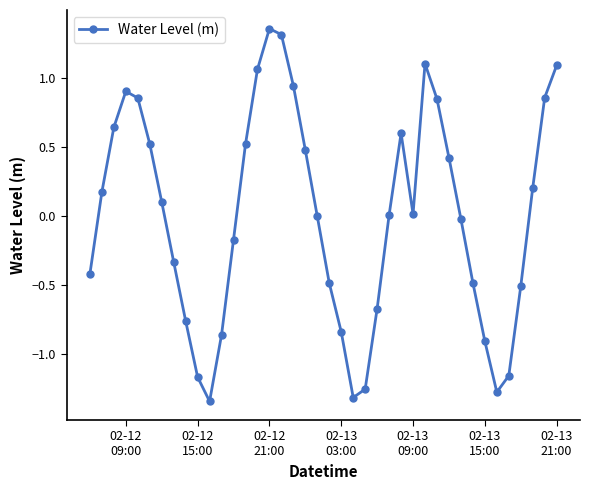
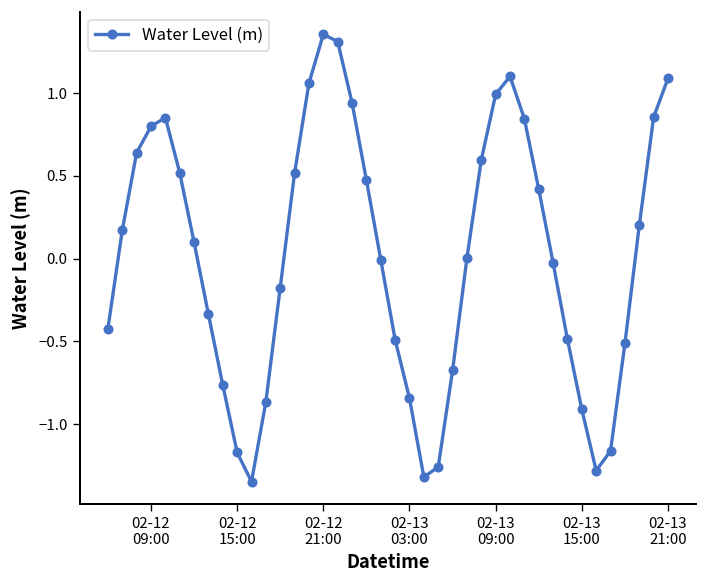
  {
-   "02-12 09:00": 0.90,
+   "02-12 09:00": 0.80,
    "02-12 15:00": -1.17,
    "02-12 21:00": 1.36,
    "02-13 03:00": -0.84,
-   "02-13 09:00": 0.01,
+   "02-13 09:00": 0.99,
    "02-13 15:00": -0.91,
    "02-13 21:00": 1.09
  }
